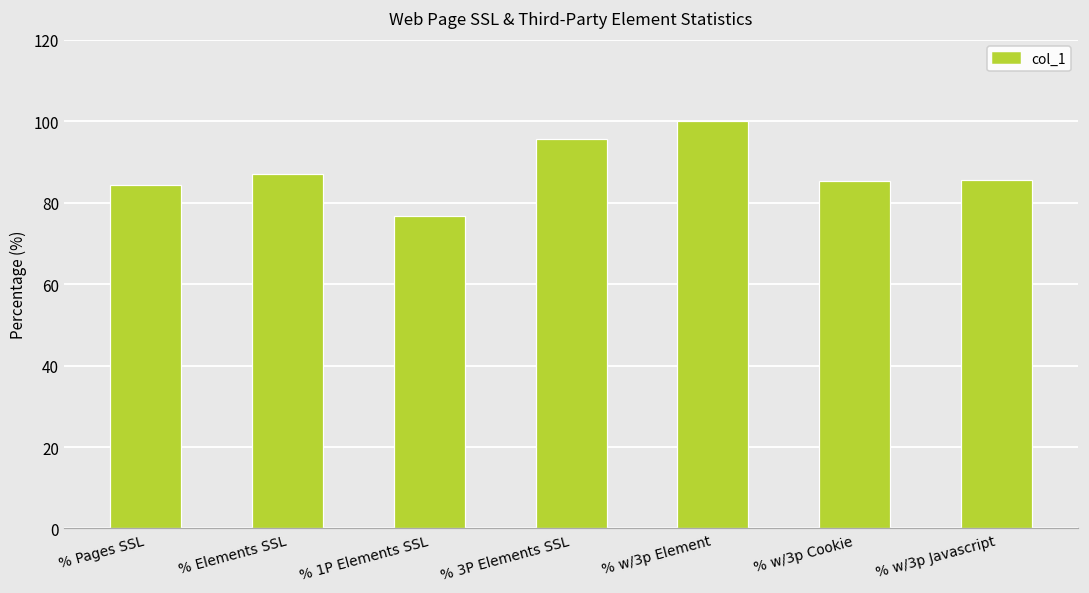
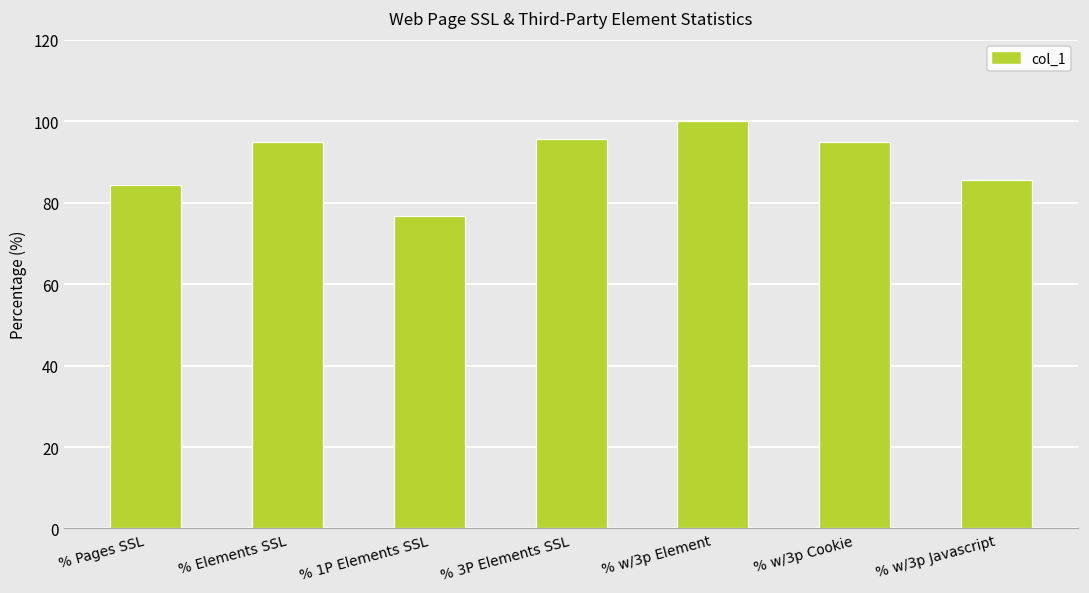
  {
    "% Pages SSL": 84,
-   "% Elements SSL": 87,
+   "% Elements SSL": 95,
    "% 1P Elements SSL": 77,
    "% 3P Elements SSL": 96,
    "% w/3p Element": 100,
-   "% w/3p Cookie": 85,
+   "% w/3p Cookie": 95,
    "% w/3p Javascript": 85
  }
